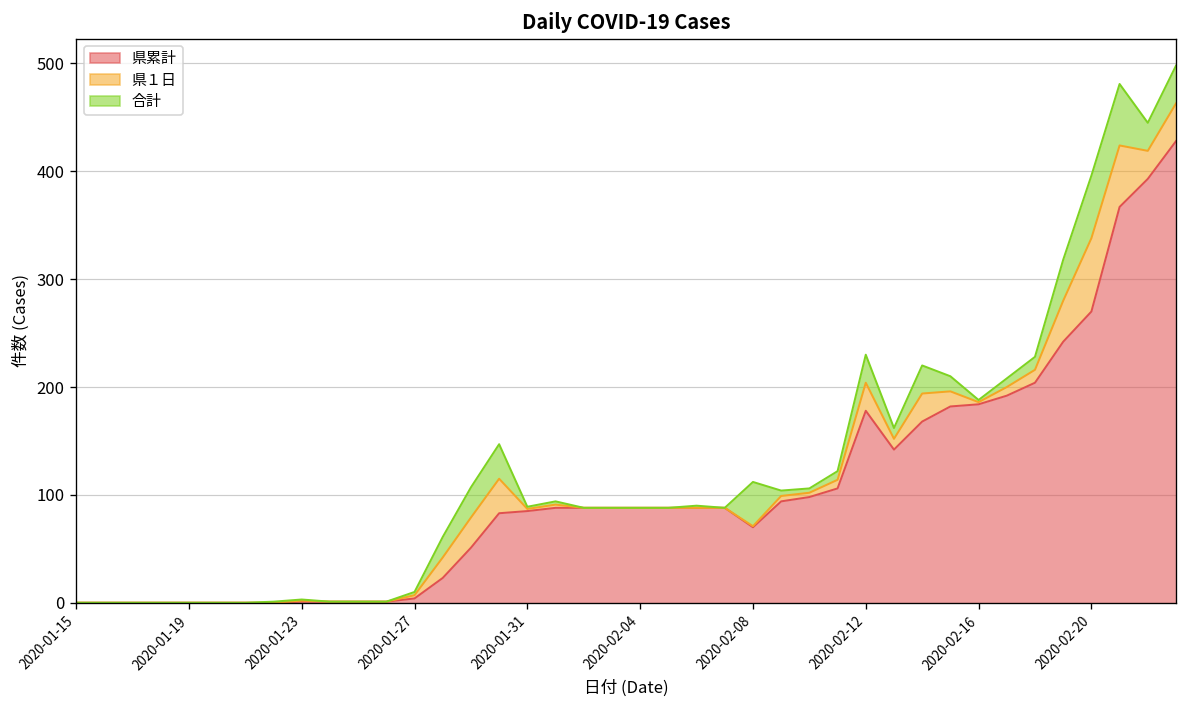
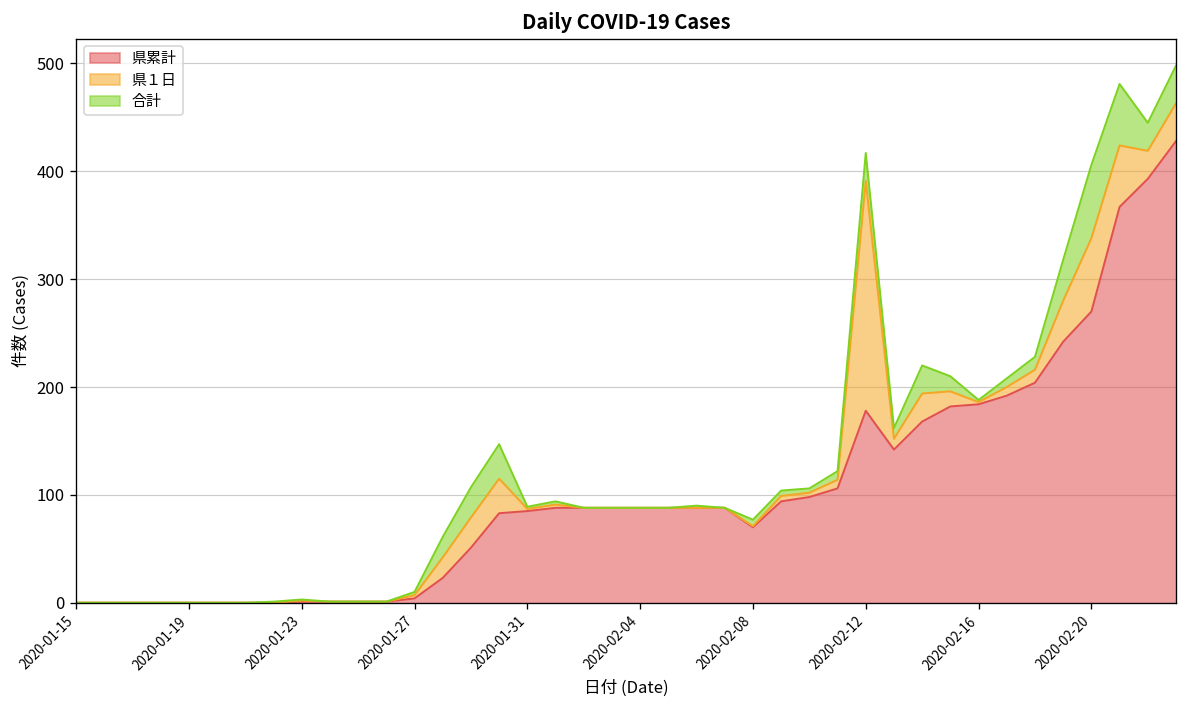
  {
    "県累計": {
      "2020-01-27": 0,
      "2020-02-12": 180,
      "2020-02-20": 270
    },
    "県１日": {
      "2020-01-27": 0,
-     "2020-02-12": 30,
+     "2020-02-12": 210,
      "2020-02-20": 70
    },
    "合計": {
      "2020-01-27": 0,
-     "2020-02-08": 40,
+     "2020-02-08": 10,
      "2020-02-12": 30,
-     "2020-02-20": 60
+     "2020-02-20": 70
    }
  }
